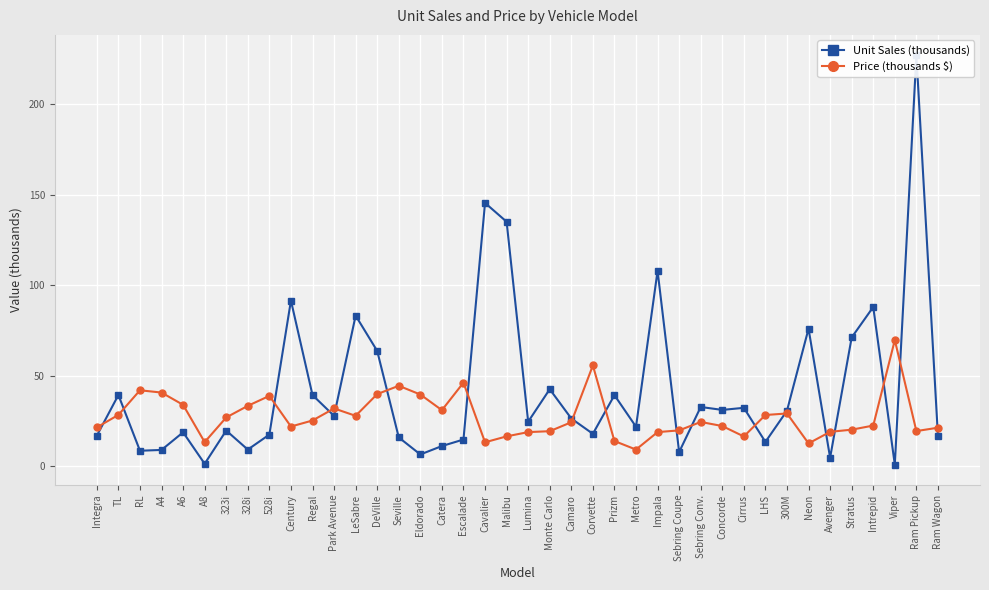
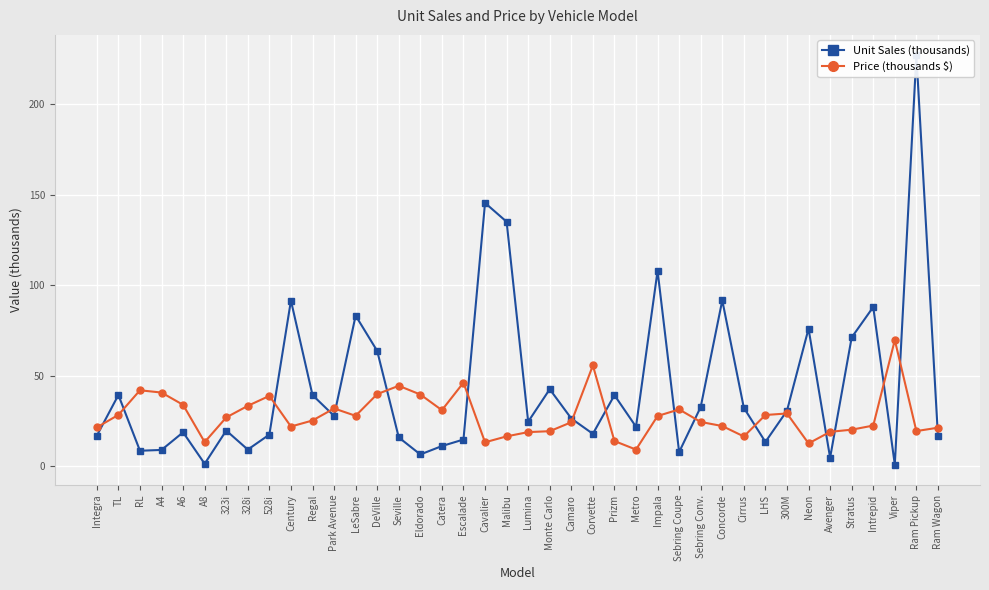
  {
    "Unit Sales (thousands)": {
      "Integra": 17,
      "TL": 39,
      "RL": 9,
      "A4": 9,
      "A6": 19,
      "A8": 1,
      "323i": 20,
      "328i": 9,
      "528i": 18,
      "Century": 92,
      "Regal": 39,
      "Park Avenue": 28,
      "LeSabre": 83,
      "DeVille": 64,
      "Seville": 16,
      "Eldorado": 7,
      "Catera": 11,
      "Escalade": 15,
      "Cavalier": 146,
      "Malibu": 135,
      "Lumina": 25,
      "Monte Carlo": 43,
      "Camaro": 26,
      "Corvette": 18,
      "Prizm": 39,
      "Metro": 22,
      "Impala": 108,
      "Sebring Coupe": 8,
      "Sebring Conv.": 33,
-     "Concorde": 31,
+     "Concorde": 92,
      "Cirrus": 32,
      "LHS": 13,
      "300M": 31,
      "Neon": 76,
      "Avenger": 5,
      "Stratus": 71,
      "Intrepid": 88,
      "Viper": 1,
      "Ram Wagon": 17
    },
    "Price (thousands $)": {
      "Integra": 22,
      "TL": 28,
      "RL": 42,
      "A4": 41,
      "A6": 34,
      "A8": 13,
      "323i": 27,
      "328i": 33,
      "528i": 39,
      "Century": 22,
      "Regal": 25,
      "Park Avenue": 32,
      "LeSabre": 28,
      "DeVille": 40,
      "Seville": 44,
      "Eldorado": 40,
      "Catera": 31,
      "Escalade": 46,
      "Cavalier": 13,
      "Malibu": 17,
      "Lumina": 19,
      "Monte Carlo": 19,
      "Camaro": 24,
      "Corvette": 56,
      "Prizm": 14,
      "Metro": 9,
-     "Impala": 19,
-     "Sebring Coupe": 20,
+     "Impala": 28,
+     "Sebring Coupe": 31,
      "Sebring Conv.": 24,
      "Concorde": 22,
      "Cirrus": 16,
      "LHS": 28,
      "300M": 29,
      "Neon": 13,
      "Avenger": 19,
      "Stratus": 20,
      "Intrepid": 23,
      "Viper": 70,
      "Ram Pickup": 19,
      "Ram Wagon": 21
    }
  }
